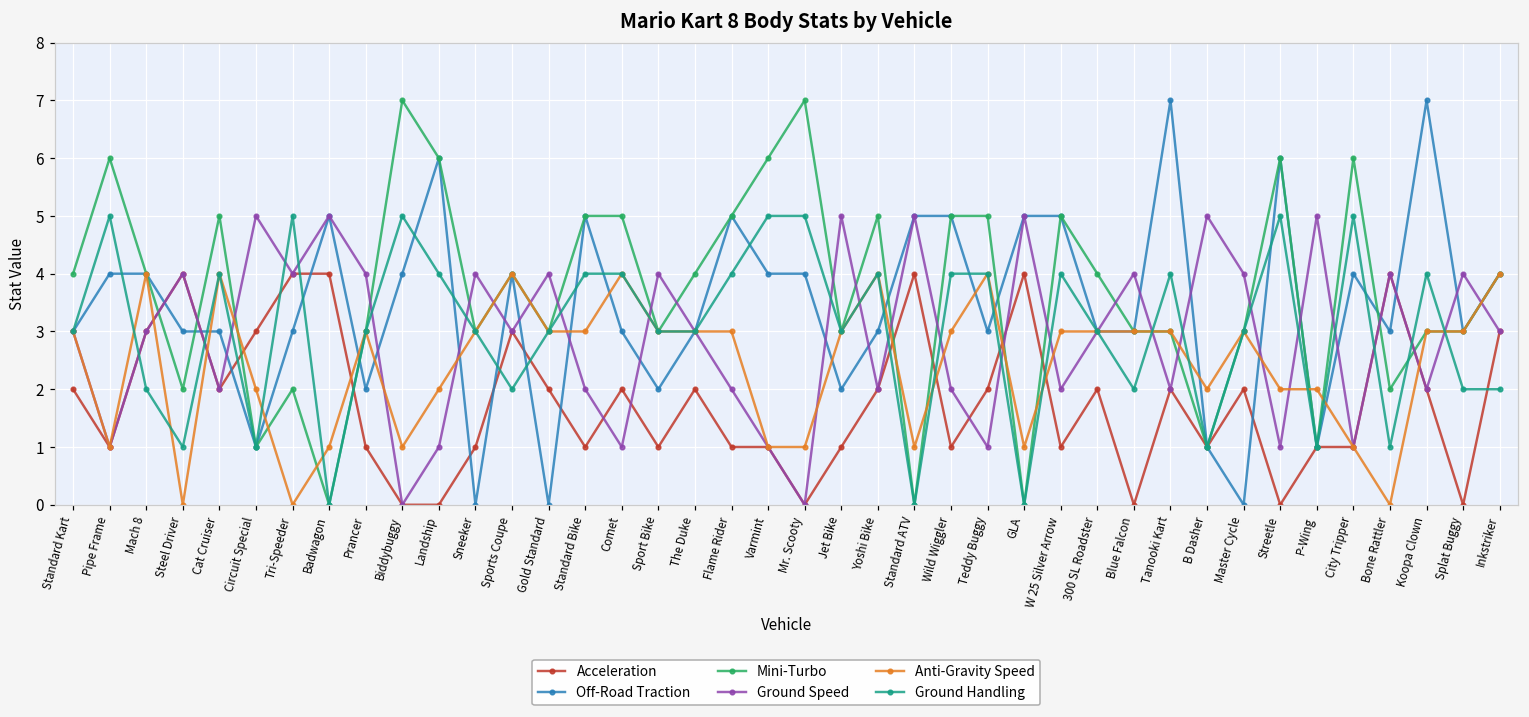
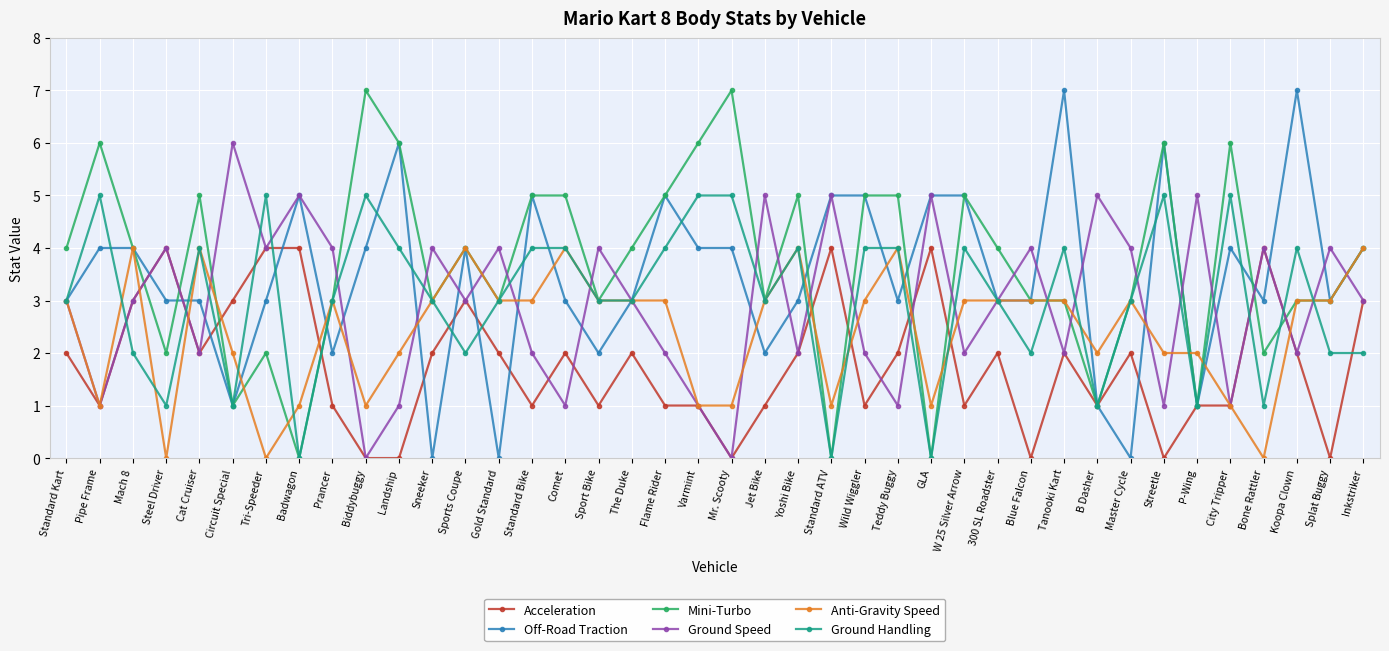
  {
    "Acceleration": {
      "Standard Kart": 2,
      "Circuit Special": 3,
      "Badwagon": 4,
      "Prancer": 1,
      "Landship": 0,
-     "Sneeker": 1,
+     "Sneeker": 2,
      "Gold Standard": 2,
      "Standard Bike": 1,
      "Comet": 2,
      "Sport Bike": 1,
      "The Duke": 2,
      "Flame Rider": 1,
      "Jet Bike": 1,
      "Standard ATV": 4,
      "Wild Wiggler": 1,
      "Teddy Buggy": 2,
      "GLA": 4,
      "W 25 Silver Arrow": 1,
      "300 SL Roadster": 2,
      "Blue Falcon": 0,
      "Master Cycle": 2,
      "Streetle": 0,
      "Splat Buggy": 0
    },
    "Off-Road Traction": {
      "Pipe Frame": 4,
      "Steel Driver": 3,
      "Cat Cruiser": 3,
      "Tri-Speeder": 3,
      "Prancer": 2,
      "Biddybuggy": 4,
      "Sneeker": 0,
      "Gold Standard": 0,
      "Comet": 3,
      "Sport Bike": 2,
      "Varmint": 4,
      "Mr. Scooty": 4,
      "Jet Bike": 2,
      "Yoshi Bike": 3,
      "Teddy Buggy": 3,
      "Tanooki Kart": 7,
      "Master Cycle": 0,
      "City Tripper": 4,
      "Bone Rattler": 3,
      "Koopa Clown": 7
    },
    "Ground Speed": {
-     "Circuit Special": 5,
+     "Circuit Special": 6,
      "Prancer": 4,
      "Landship": 1,
      "Sneeker": 4,
      "Gold Standard": 4,
      "Standard Bike": 2,
      "Comet": 1,
      "Sport Bike": 4,
      "Flame Rider": 2,
      "Jet Bike": 5,
      "Wild Wiggler": 2,
      "Teddy Buggy": 1,
      "W 25 Silver Arrow": 2,
      "Blue Falcon": 4,
      "B Dasher": 5,
      "Master Cycle": 4,
      "Streetle": 1,
      "P-Wing": 5,
      "Splat Buggy": 4
    },
    "Anti-Gravity Speed": {
      "Steel Driver": 0,
      "Circuit Special": 2,
      "Tri-Speeder": 0,
      "Badwagon": 1,
      "Biddybuggy": 1,
      "Landship": 2,
      "Standard Bike": 3,
      "Flame Rider": 3,
      "Mr. Scooty": 1,
      "Standard ATV": 1,
      "Wild Wiggler": 3,
      "GLA": 1,
      "W 25 Silver Arrow": 3,
      "B Dasher": 2,
      "Streetle": 2,
      "P-Wing": 2,
      "Bone Rattler": 0
    }
  }
